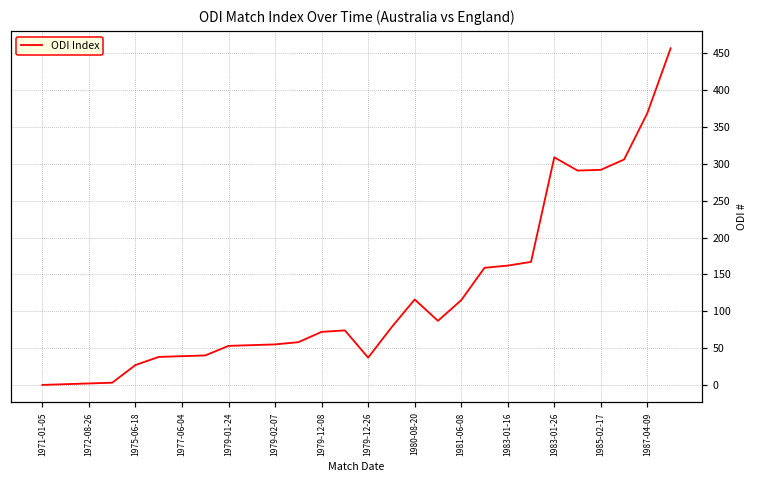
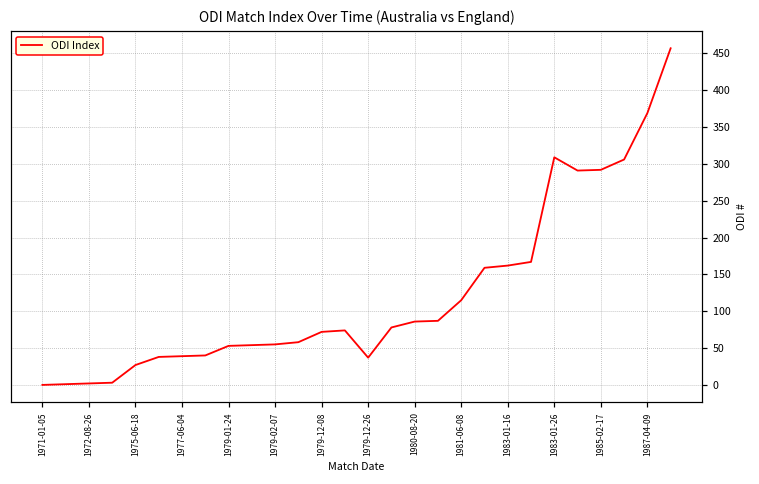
  {
    "1971-01-05": 0,
    "1972-08-26": 0,
    "1975-06-18": 30,
    "1977-06-04": 40,
    "1979-01-24": 50,
    "1979-02-07": 60,
    "1979-12-08": 70,
    "1979-12-26": 40,
-   "1980-08-20": 120,
+   "1980-08-20": 90,
    "1981-06-08": 120,
    "1983-01-16": 160,
    "1983-01-26": 310,
    "1985-02-17": 290,
    "1987-04-09": 370
  }
